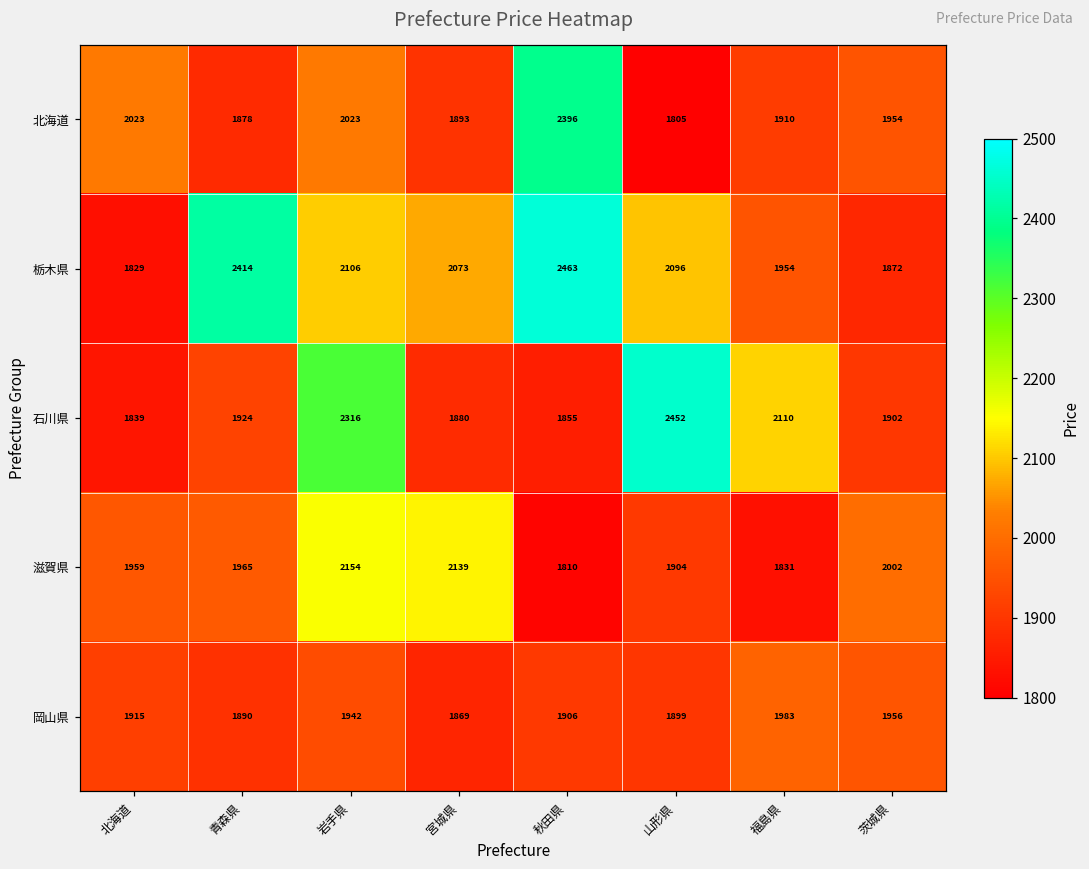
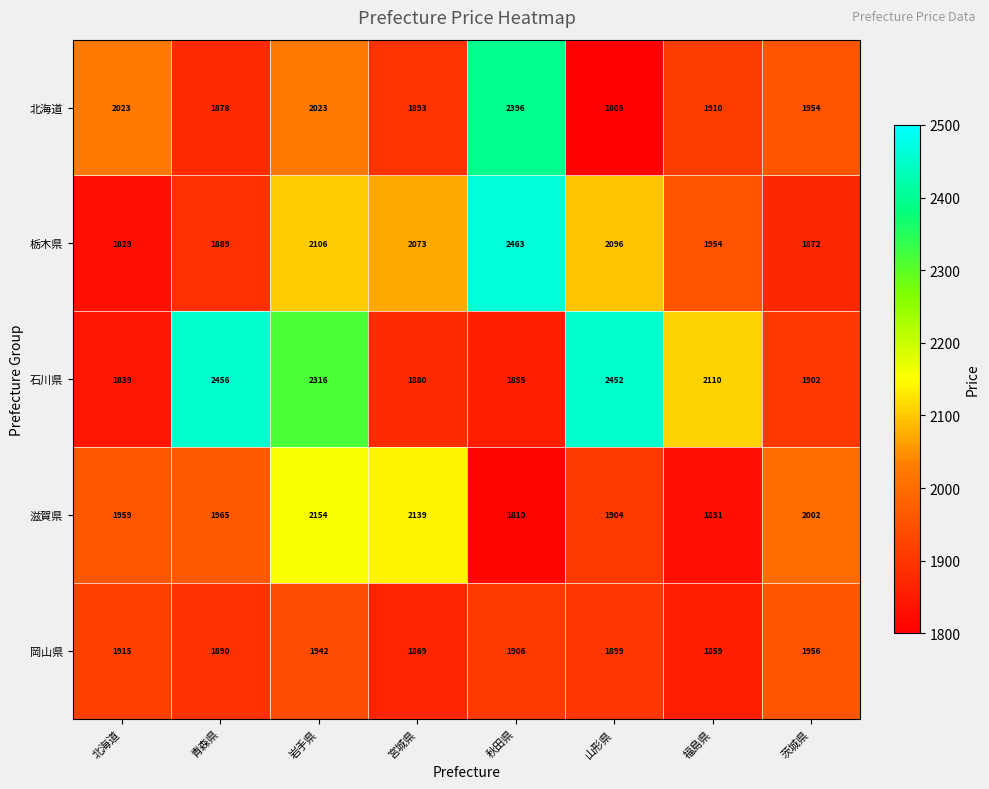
  {
    "北海道": {
      "北海道": 2023,
      "青森県": 1878,
      "岩手県": 2023,
      "宮城県": 1893,
      "秋田県": 2396,
      "山形県": 1805,
      "福島県": 1910,
      "茨城県": 1954
    },
    "栃木県": {
      "北海道": 1829,
-     "青森県": 2414,
+     "青森県": 1889,
      "岩手県": 2106,
      "宮城県": 2073,
      "秋田県": 2463,
      "山形県": 2096,
      "福島県": 1954,
      "茨城県": 1872
    },
    "石川県": {
      "北海道": 1839,
-     "青森県": 1924,
+     "青森県": 2456,
      "岩手県": 2316,
      "宮城県": 1880,
      "秋田県": 1855,
      "山形県": 2452,
      "福島県": 2110,
      "茨城県": 1902
    },
    "滋賀県": {
      "北海道": 1959,
      "青森県": 1965,
      "岩手県": 2154,
      "宮城県": 2139,
      "秋田県": 1810,
      "山形県": 1904,
      "福島県": 1831,
      "茨城県": 2002
    },
    "岡山県": {
      "北海道": 1915,
      "青森県": 1890,
      "岩手県": 1942,
      "宮城県": 1869,
      "秋田県": 1906,
      "山形県": 1899,
-     "福島県": 1983,
+     "福島県": 1859,
      "茨城県": 1956
    }
  }
